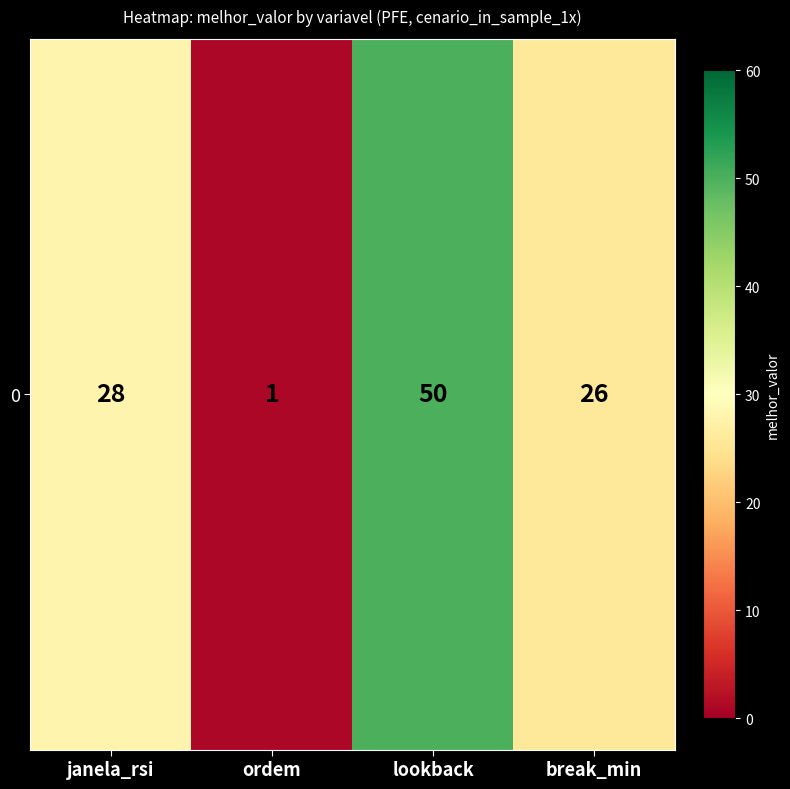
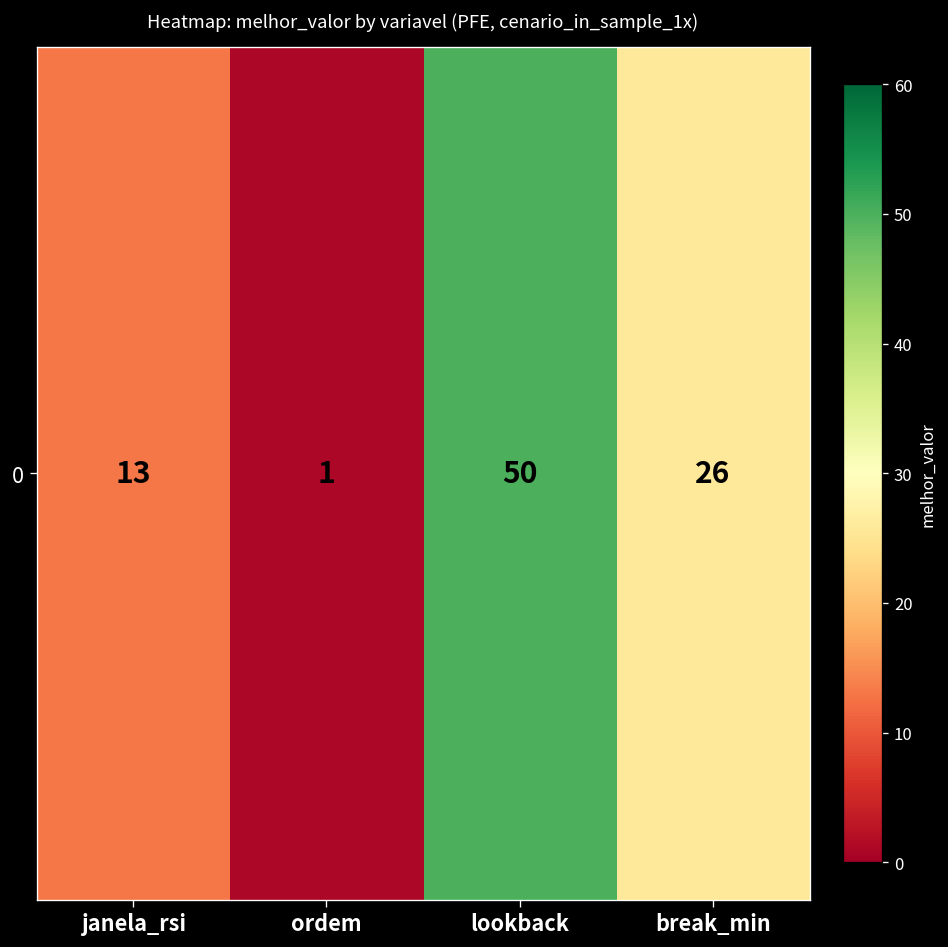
  {
    "0": {
-     "janela_rsi": 28,
+     "janela_rsi": 13,
      "ordem": 1,
      "lookback": 50,
      "break_min": 26
    }
  }
